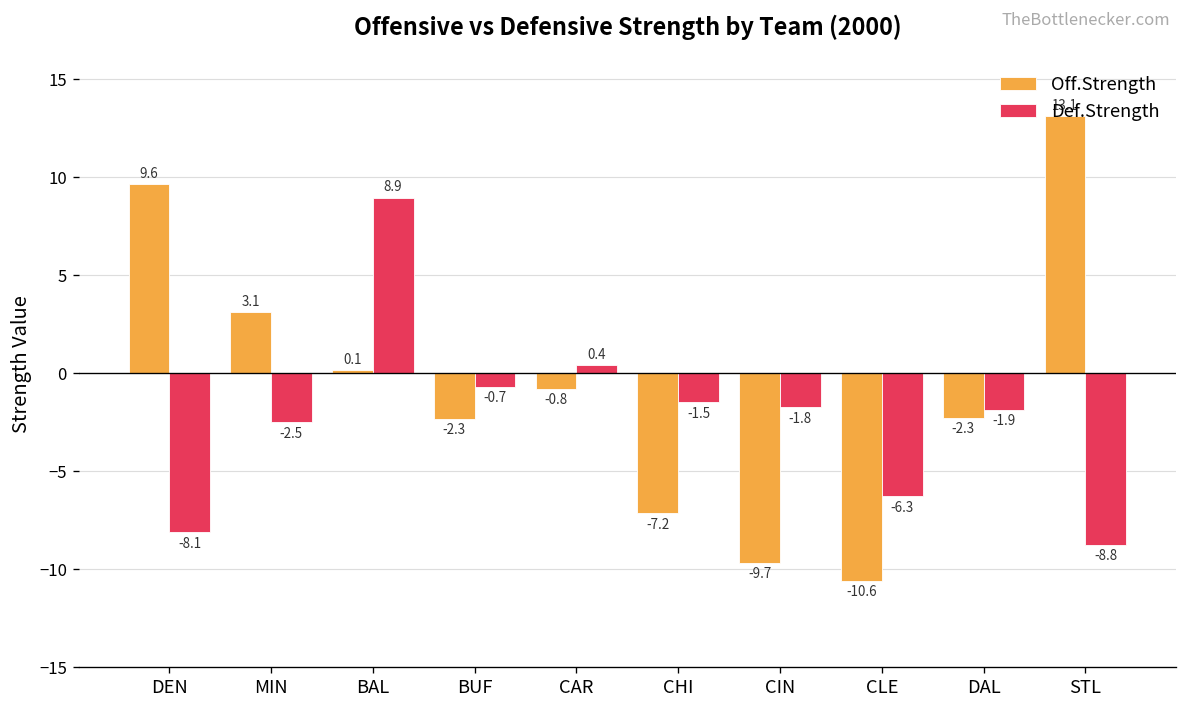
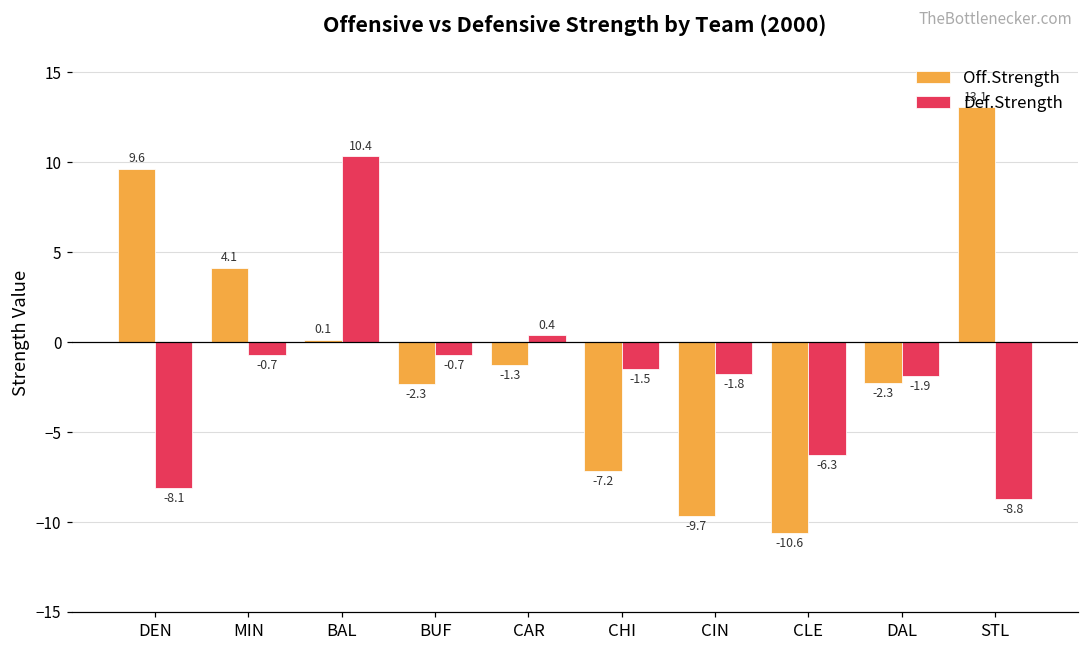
  {
    "Off.Strength": {
      "DEN": 9.6,
-     "MIN": 3.1,
+     "MIN": 4.1,
      "BAL": 0.1,
      "BUF": -2.3,
-     "CAR": -0.8,
+     "CAR": -1.3,
      "CHI": -7.2,
      "CIN": -9.7,
      "CLE": -10.6,
      "DAL": -2.3,
      "STL": 13.1
    },
    "Def.Strength": {
      "DEN": -8.1,
-     "MIN": -2.5,
-     "BAL": 8.9,
+     "MIN": -0.7,
+     "BAL": 10.4,
      "BUF": -0.7,
      "CAR": 0.4,
      "CHI": -1.5,
      "CIN": -1.8,
      "CLE": -6.3,
      "DAL": -1.9,
      "STL": -8.8
    }
  }
